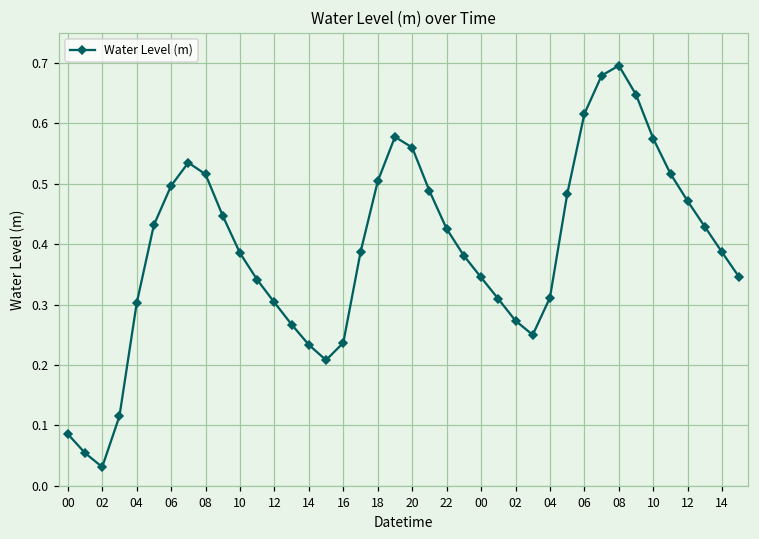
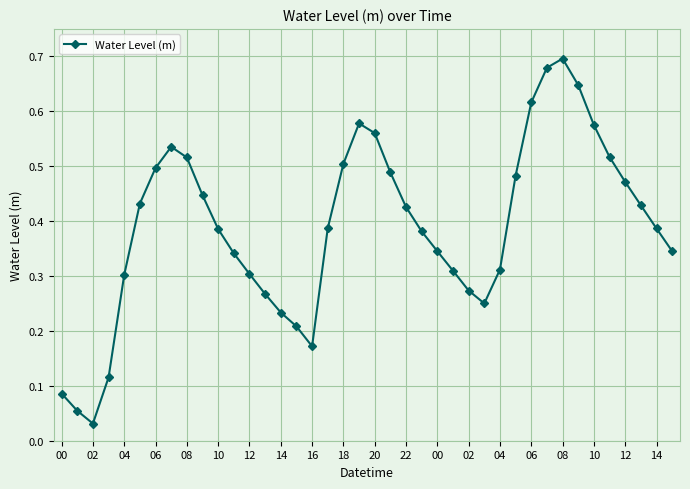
  {
-   "16": 0.24,
+   "16": 0.17,
    "18": 0.50,
    "20": 0.56,
    "22": 0.43
  }
